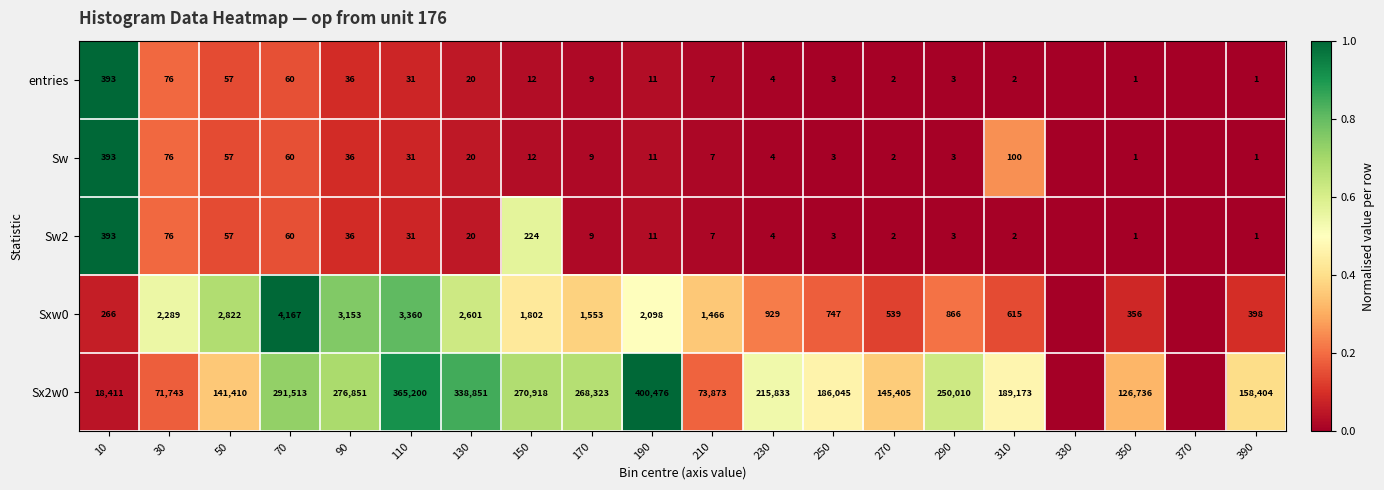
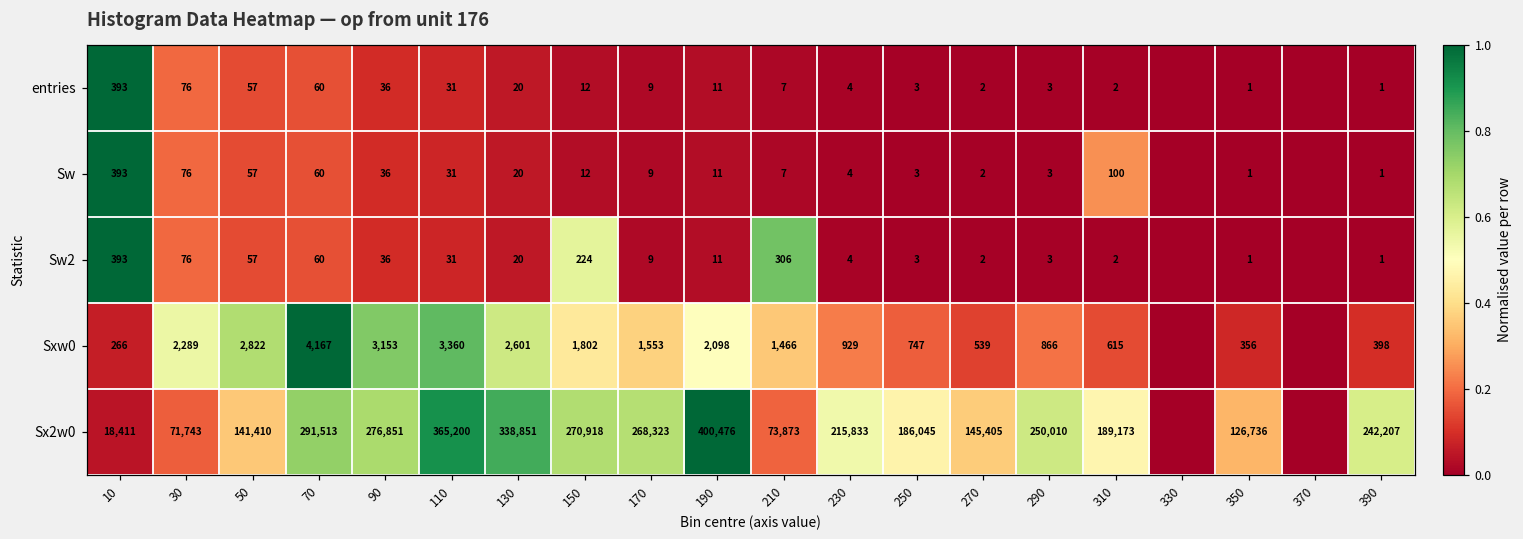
  {
    "entries": {
      "10": "393",
      "30": "76",
      "50": "57",
      "70": "60",
      "90": "36",
      "110": "31",
      "130": "20",
      "150": "12",
      "170": "9",
      "190": "11",
      "210": "7",
      "230": "4",
      "250": "3",
      "270": "2",
      "290": "3",
      "310": "2",
      "350": "1",
      "390": "1"
    },
    "Sw": {
      "10": "393",
      "30": "76",
      "50": "57",
      "70": "60",
      "90": "36",
      "110": "31",
      "130": "20",
      "150": "12",
      "170": "9",
      "190": "11",
      "210": "7",
      "230": "4",
      "250": "3",
      "270": "2",
      "290": "3",
      "310": "100",
      "350": "1",
      "390": "1"
    },
    "Sw2": {
      "10": "393",
      "30": "76",
      "50": "57",
      "70": "60",
      "90": "36",
      "110": "31",
      "130": "20",
      "150": "224",
      "170": "9",
      "190": "11",
-     "210": "7",
+     "210": "306",
      "230": "4",
      "250": "3",
      "270": "2",
      "290": "3",
      "310": "2",
      "350": "1",
      "390": "1"
    },
    "Sxw0": {
      "10": "266",
      "30": "2,289",
      "50": "2,822",
      "70": "4,167",
      "90": "3,153",
      "110": "3,360",
      "130": "2,601",
      "150": "1,802",
      "170": "1,553",
      "190": "2,098",
      "210": "1,466",
      "230": "929",
      "250": "747",
      "270": "539",
      "290": "866",
      "310": "615",
      "350": "356",
      "390": "398"
    },
    "Sx2w0": {
      "10": "18,411",
      "30": "71,743",
      "50": "141,410",
      "70": "291,513",
      "90": "276,851",
      "110": "365,200",
      "130": "338,851",
      "150": "270,918",
      "170": "268,323",
      "190": "400,476",
      "210": "73,873",
      "230": "215,833",
      "250": "186,045",
      "270": "145,405",
      "290": "250,010",
      "310": "189,173",
      "350": "126,736",
-     "390": "158,404"
+     "390": "242,207"
    }
  }
